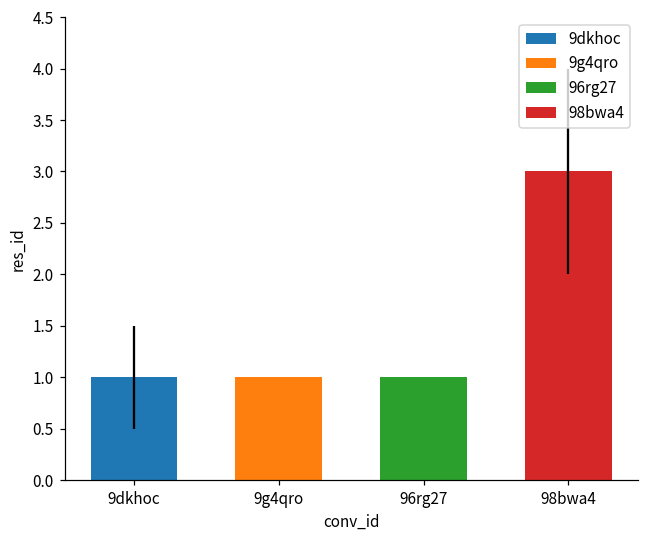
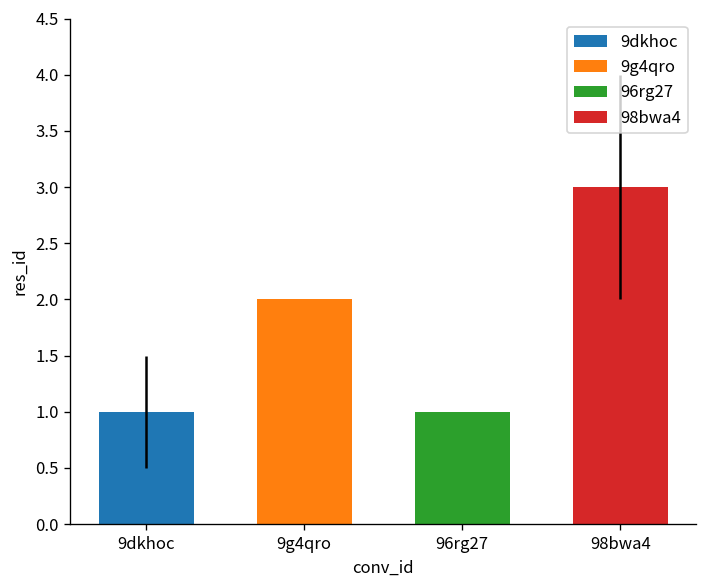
  {
    "9dkhoc": 1,
-   "9g4qro": 1,
+   "9g4qro": 2,
    "96rg27": 1,
    "98bwa4": 3
  }
